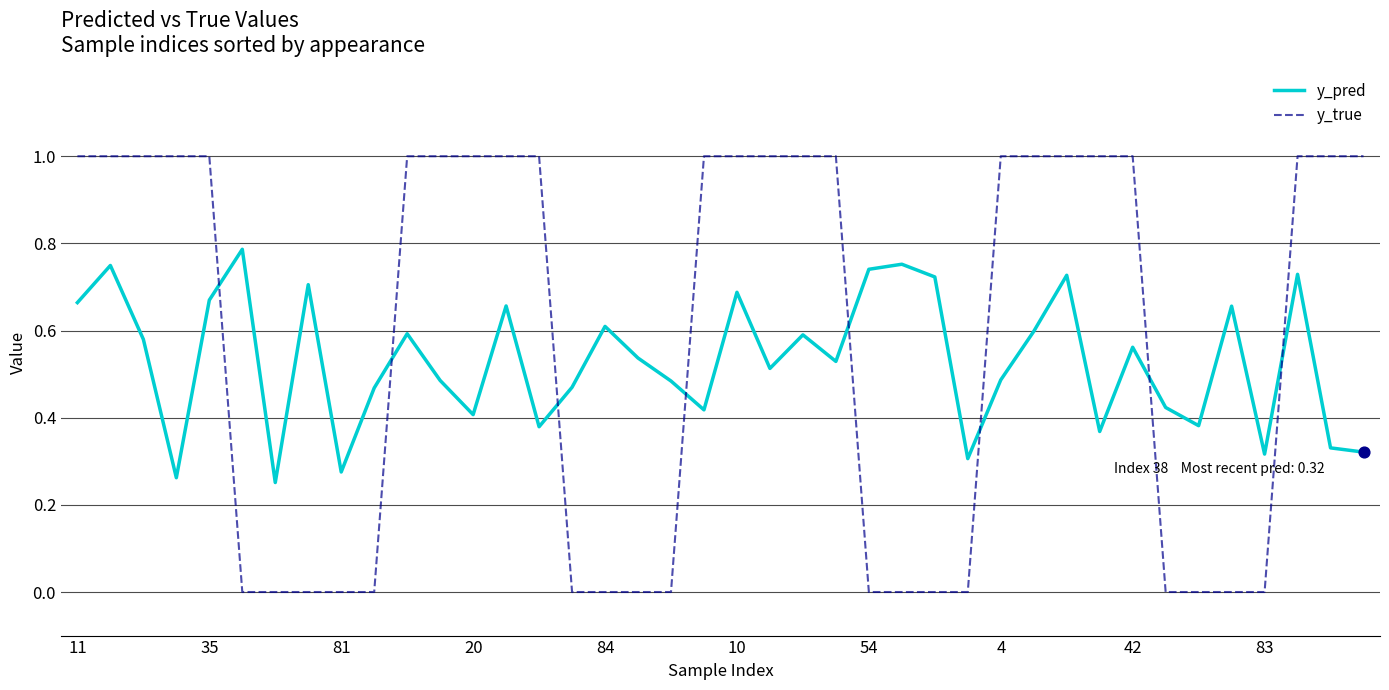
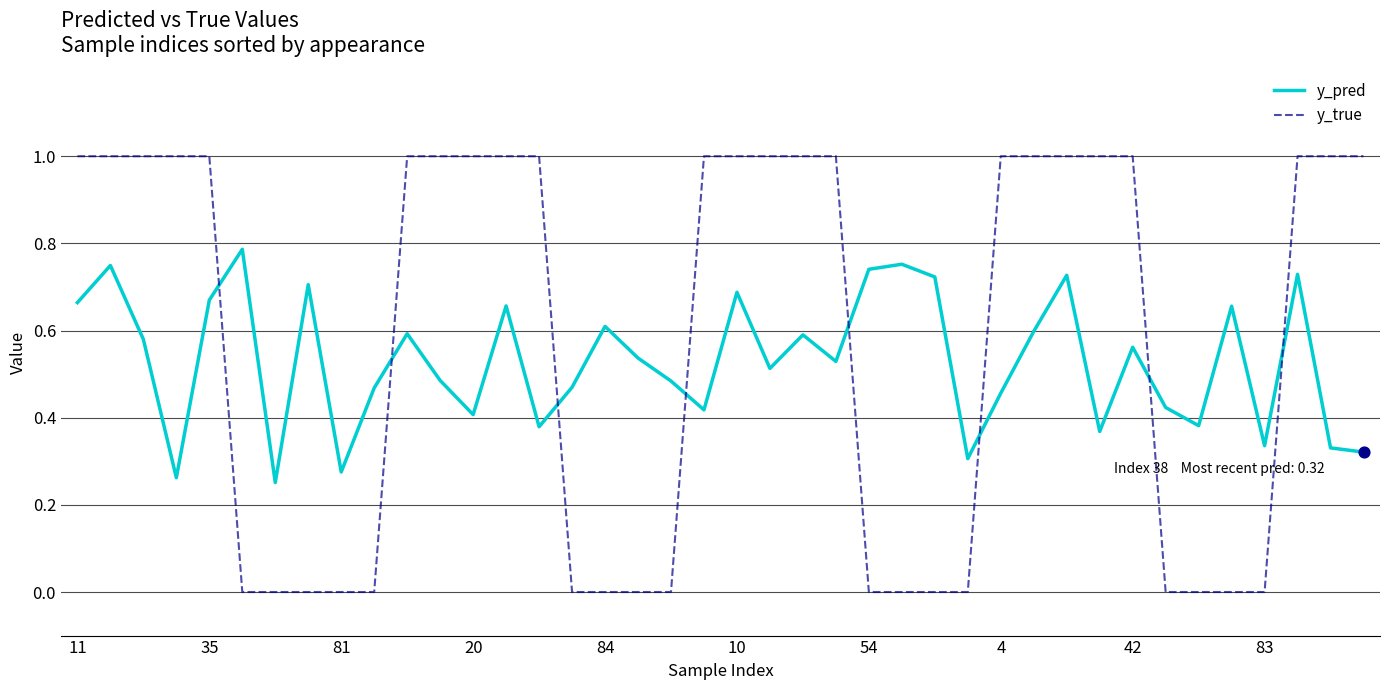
  {
    "y_pred": {
      "81": 0.28,
      "20": 0.41,
      "84": 0.61,
      "54": 0.74,
-     "4": 0.49,
+     "4": 0.46,
      "42": 0.56,
-     "83": 0.32
+     "83": 0.34
    }
  }
